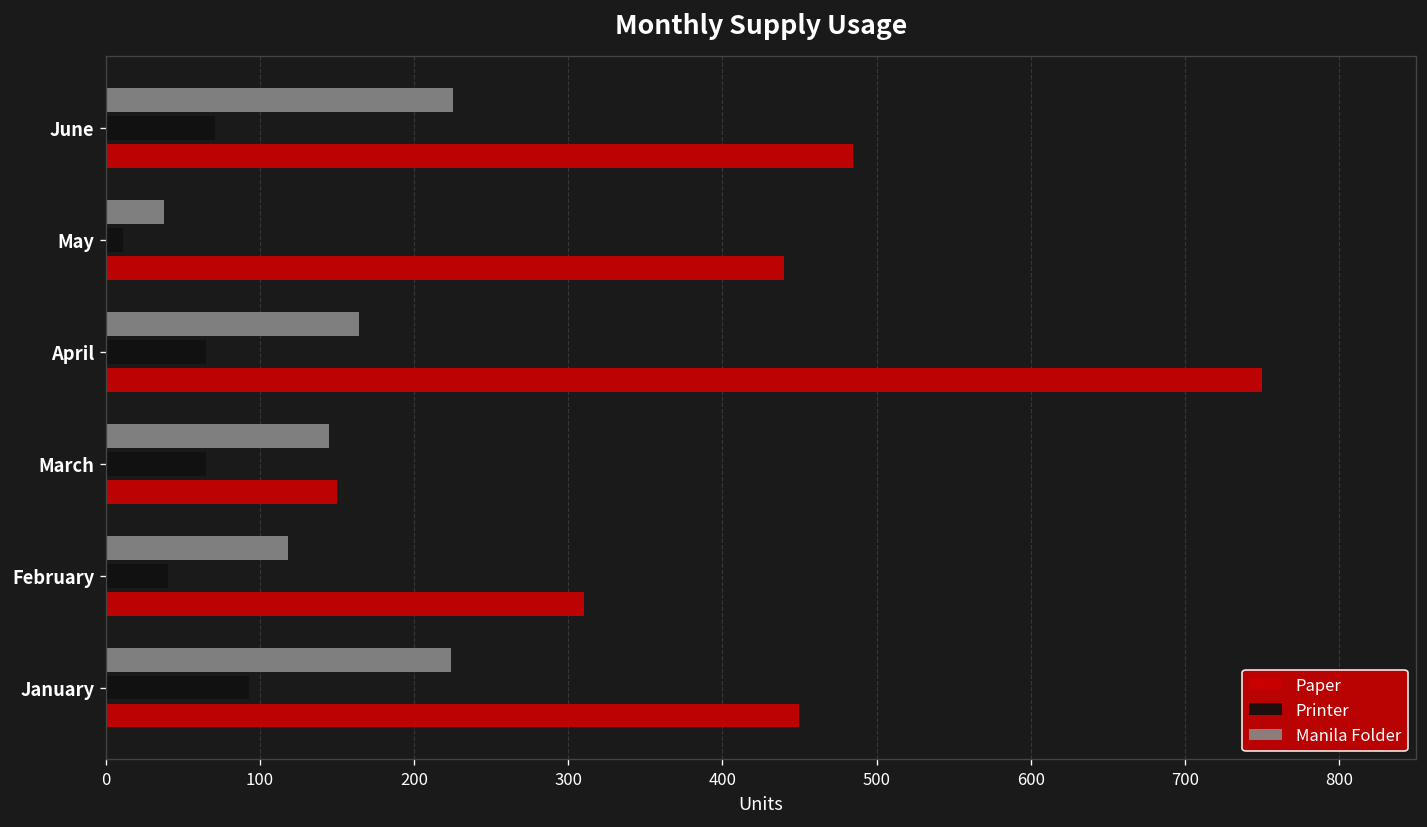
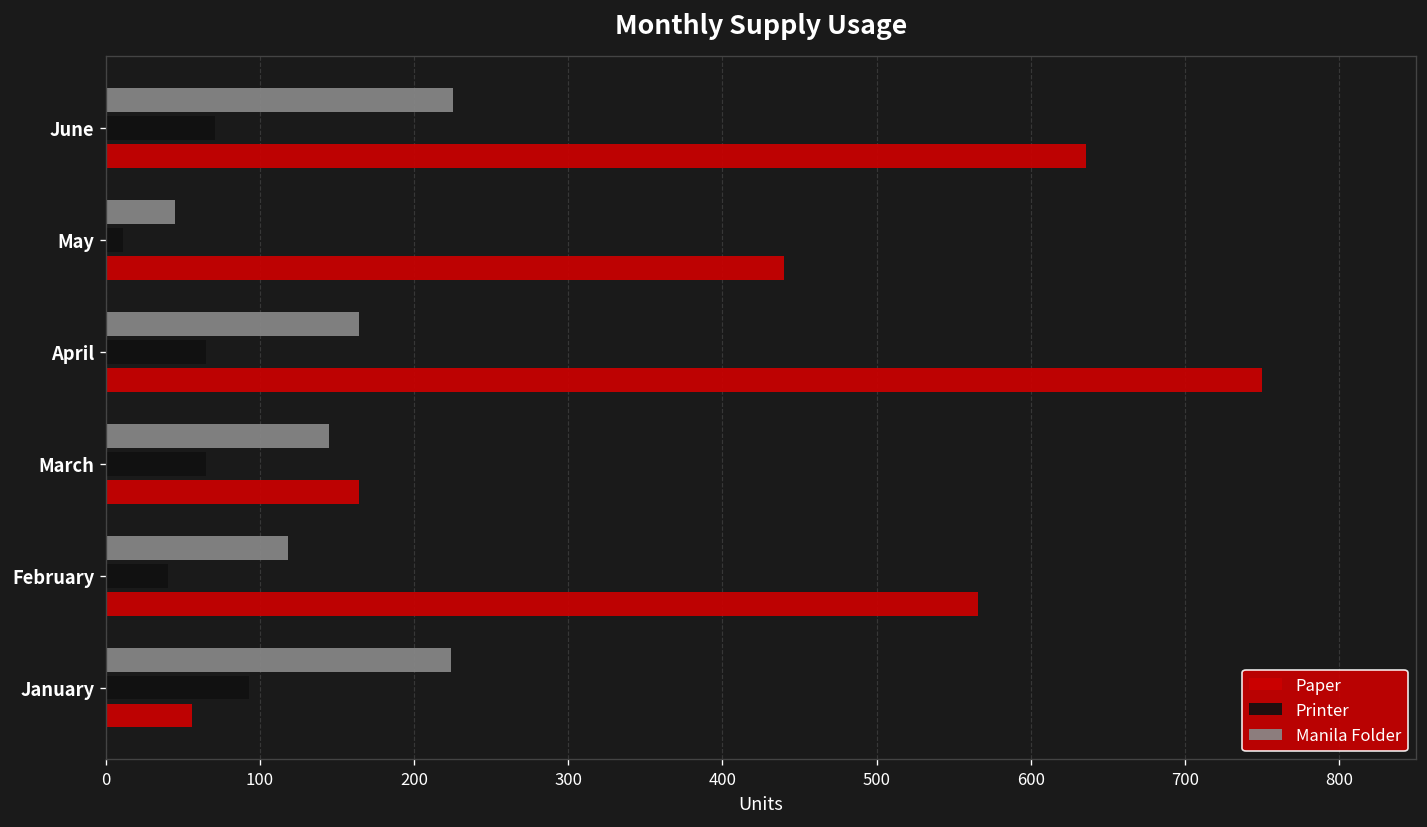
  {
    "Paper": {
-     "June": 485,
+     "June": 636,
      "May": 440,
      "April": 750,
-     "March": 150,
-     "February": 310,
-     "January": 450
+     "March": 164,
+     "February": 566,
+     "January": 56
    },
    "Printer": {
      "June": 71,
      "May": 11,
      "April": 65,
      "March": 65,
      "February": 40,
      "January": 93
    },
    "Manila Folder": {
      "June": 225,
-     "May": 38,
+     "May": 45,
      "April": 164,
      "March": 145,
      "February": 118,
      "January": 224
    }
  }
